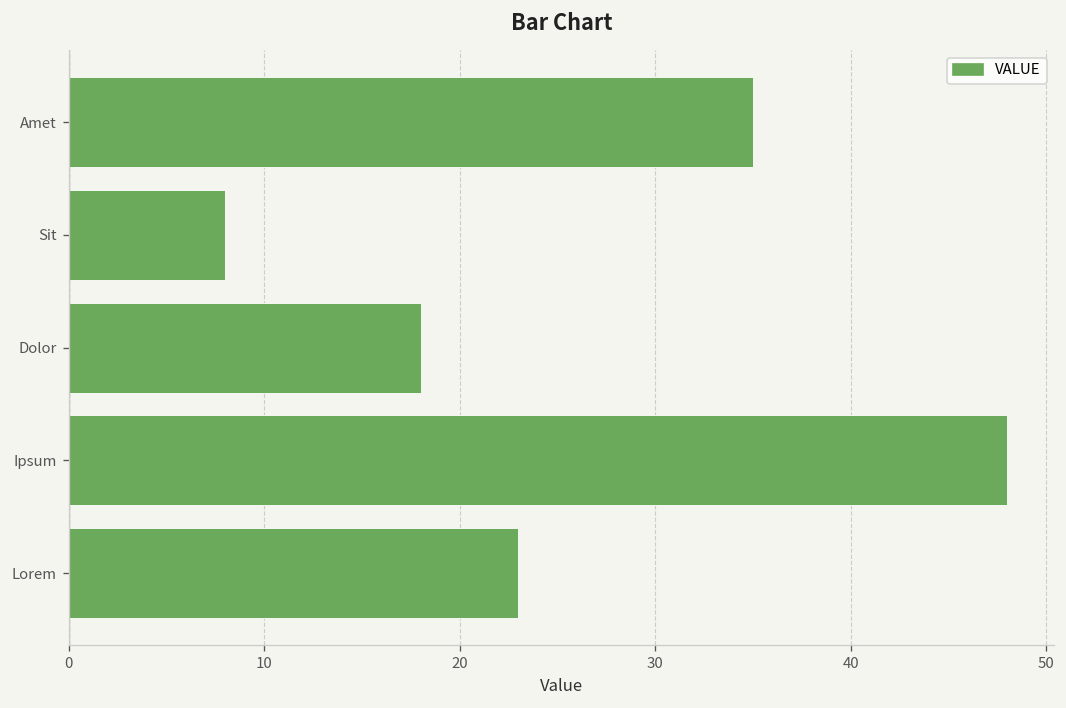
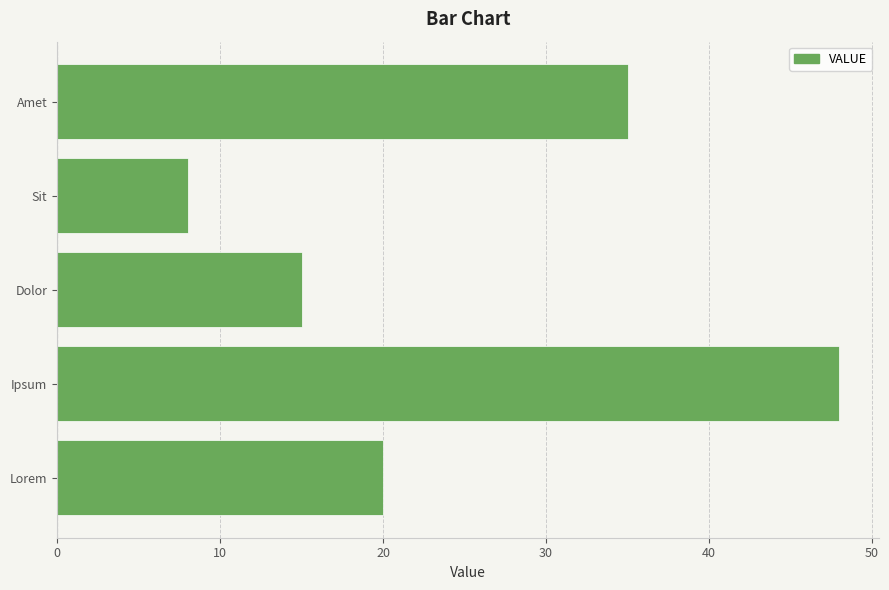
  {
    "Amet": 35,
    "Sit": 8,
-   "Dolor": 18,
+   "Dolor": 15,
    "Ipsum": 48,
-   "Lorem": 23
+   "Lorem": 20
  }
